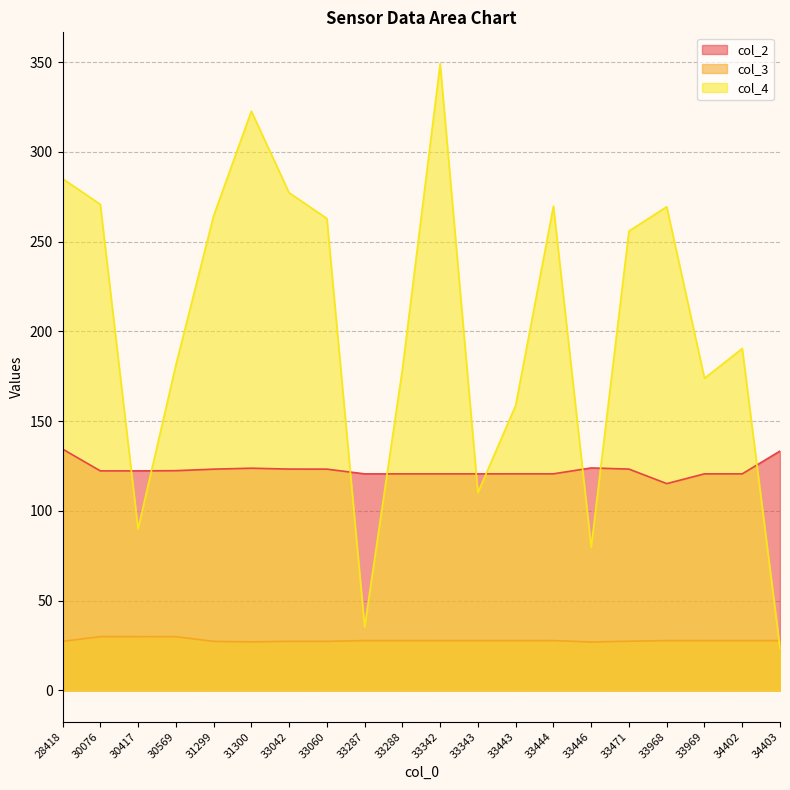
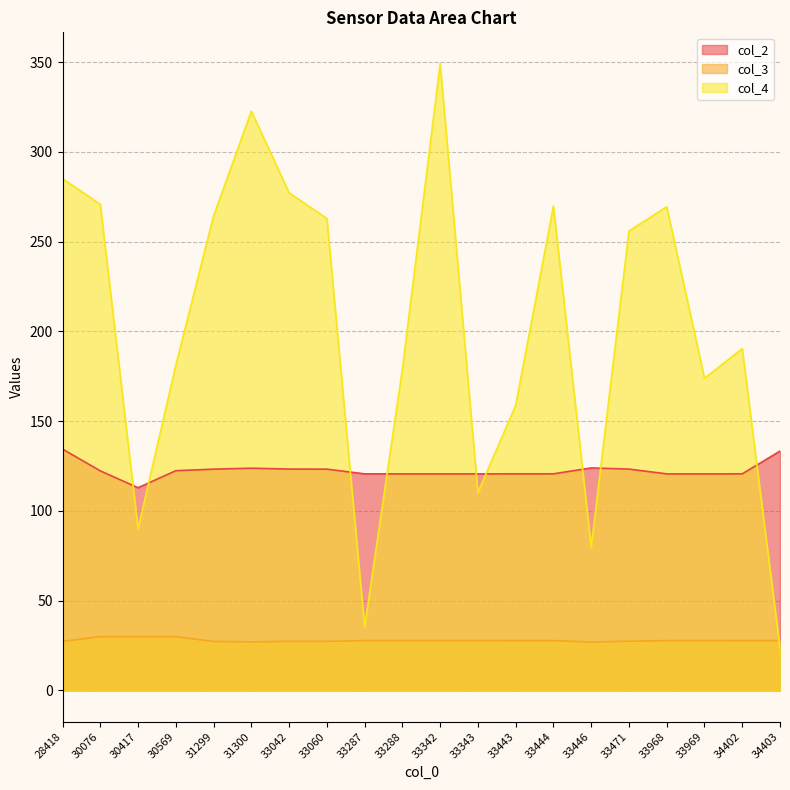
  {
    "col_2": {
      "28418": 134,
      "30076": 122,
-     "30417": 122,
+     "30417": 113,
      "30569": 122,
      "31299": 123,
      "31300": 124,
      "33042": 123,
      "33060": 123,
      "33287": 121,
      "33288": 121,
      "33342": 121,
      "33343": 121,
      "33443": 121,
      "33444": 121,
      "33446": 124,
      "33471": 123,
-     "33968": 115,
+     "33968": 121,
      "33969": 121,
      "34402": 121,
      "34403": 133
    }
  }
